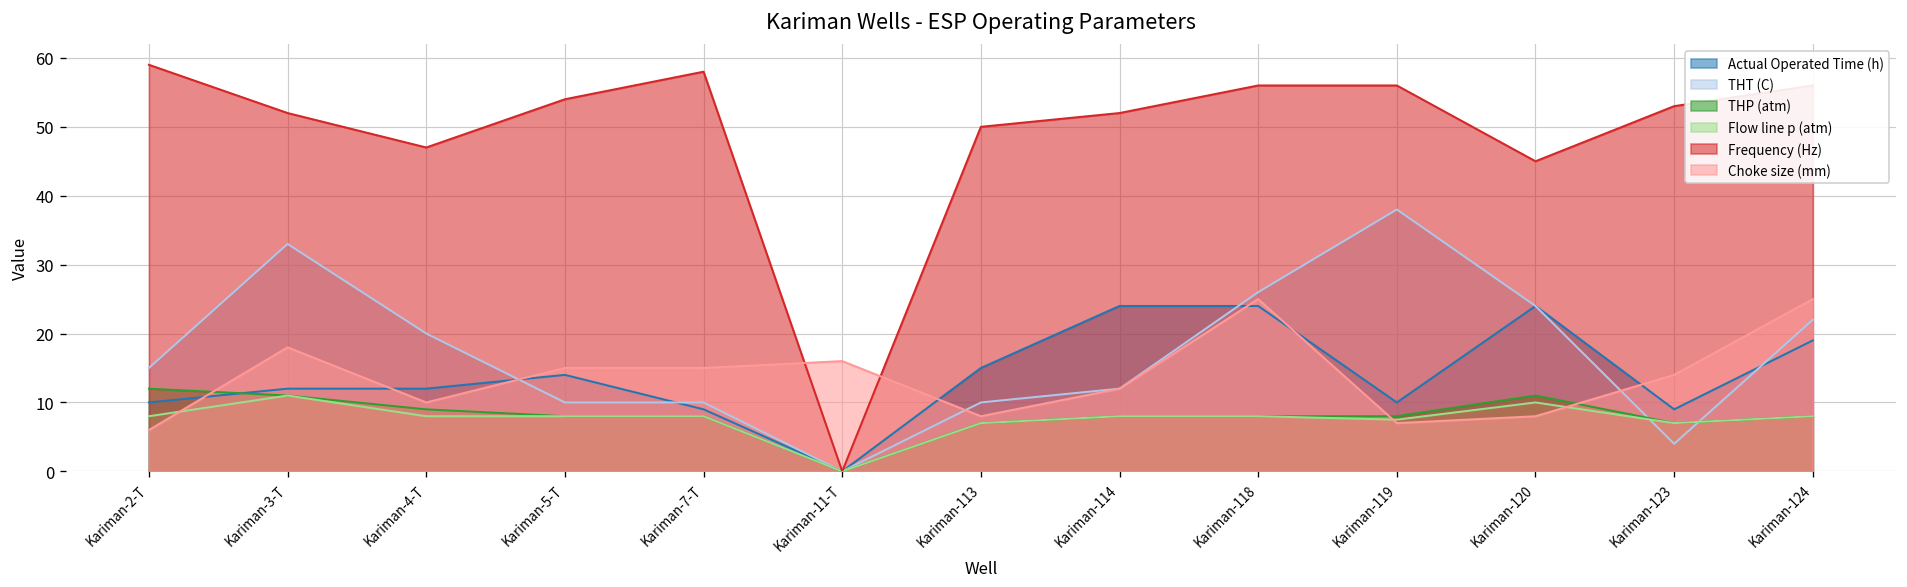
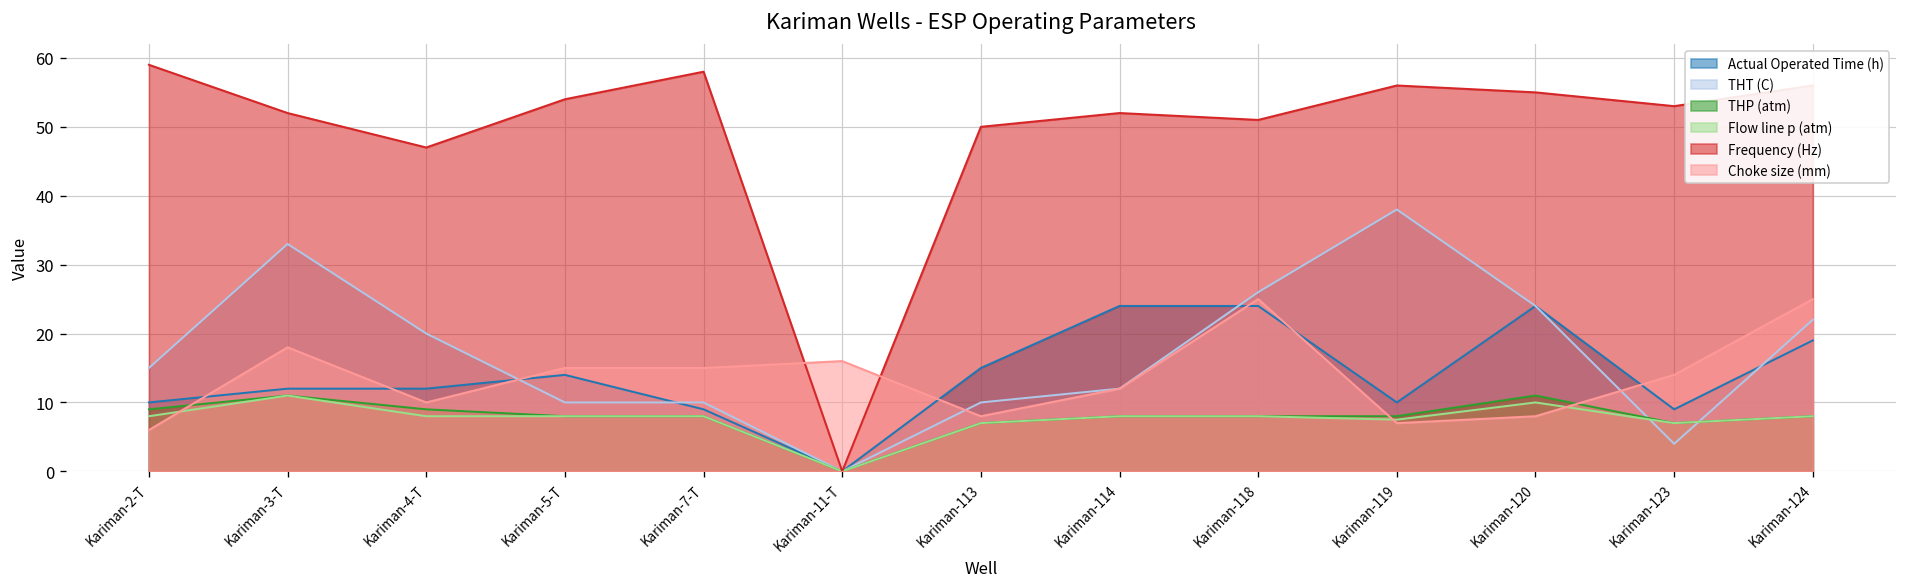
  {
    "Actual Operated Time (h)": {
      "Kariman-2-T": 10,
      "Kariman-3-T": 12,
      "Kariman-4-T": 12,
      "Kariman-5-T": 14,
      "Kariman-7-T": 9,
      "Kariman-113": 15,
      "Kariman-114": 24,
      "Kariman-118": 24,
      "Kariman-119": 10,
      "Kariman-123": 9,
      "Kariman-124": 19
    },
    "THT (C)": {
      "Kariman-2-T": 15,
      "Kariman-3-T": 33,
      "Kariman-4-T": 20,
      "Kariman-5-T": 10,
      "Kariman-7-T": 10,
      "Kariman-113": 10,
      "Kariman-118": 26,
      "Kariman-119": 38,
      "Kariman-123": 4,
      "Kariman-124": 22
    },
    "THP (atm)": {
-     "Kariman-2-T": 12,
+     "Kariman-2-T": 9,
      "Kariman-4-T": 9,
      "Kariman-119": 8,
      "Kariman-120": 11
    },
    "Flow line p (atm)": {
      "Kariman-2-T": 8,
      "Kariman-4-T": 8,
      "Kariman-119": 8,
      "Kariman-120": 10
    },
    "Frequency (Hz)": {
      "Kariman-2-T": 59,
      "Kariman-3-T": 52,
      "Kariman-4-T": 47,
      "Kariman-5-T": 54,
      "Kariman-7-T": 58,
      "Kariman-113": 50,
      "Kariman-114": 52,
-     "Kariman-118": 56,
+     "Kariman-118": 51,
      "Kariman-119": 56,
-     "Kariman-120": 45,
+     "Kariman-120": 55,
      "Kariman-123": 53
    },
    "Choke size (mm)": {
      "Kariman-2-T": 6,
      "Kariman-3-T": 18,
      "Kariman-4-T": 10,
      "Kariman-5-T": 15,
      "Kariman-7-T": 15,
      "Kariman-11-T": 16,
      "Kariman-113": 8,
      "Kariman-118": 25,
      "Kariman-119": 7,
      "Kariman-120": 8,
      "Kariman-123": 14,
      "Kariman-124": 25
    }
  }
